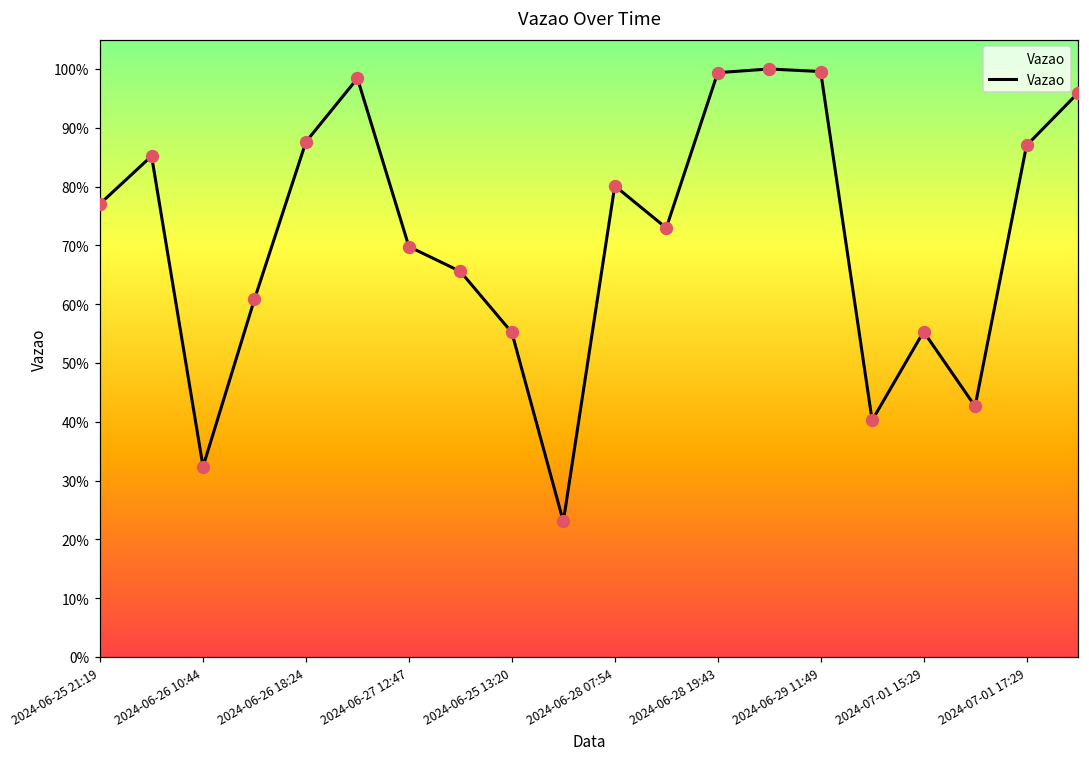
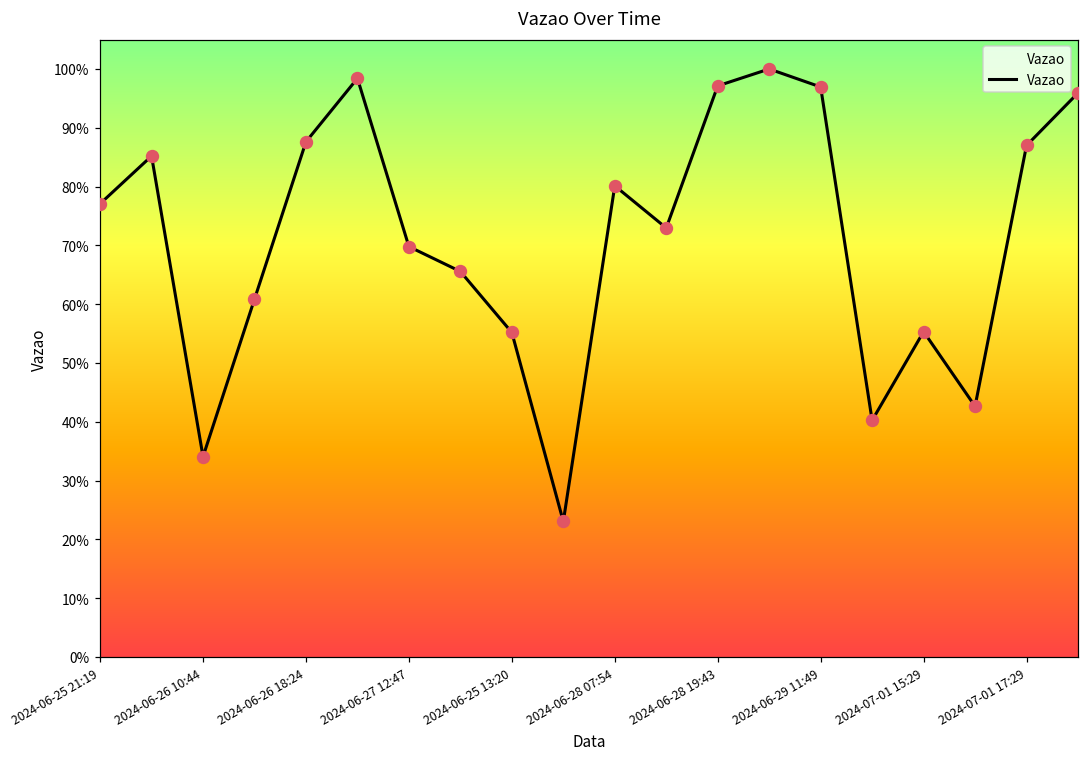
  {
    "2024-06-25 21:19": "77%",
-   "2024-06-26 10:44": "32%",
+   "2024-06-26 10:44": "34%",
    "2024-06-26 18:24": "88%",
    "2024-06-27 12:47": "70%",
    "2024-06-25 13:20": "55%",
    "2024-06-28 07:54": "80%",
-   "2024-06-28 19:43": "99%",
-   "2024-06-29 11:49": "100%",
+   "2024-06-28 19:43": "97%",
+   "2024-06-29 11:49": "97%",
    "2024-07-01 15:29": "55%",
    "2024-07-01 17:29": "87%"
  }
